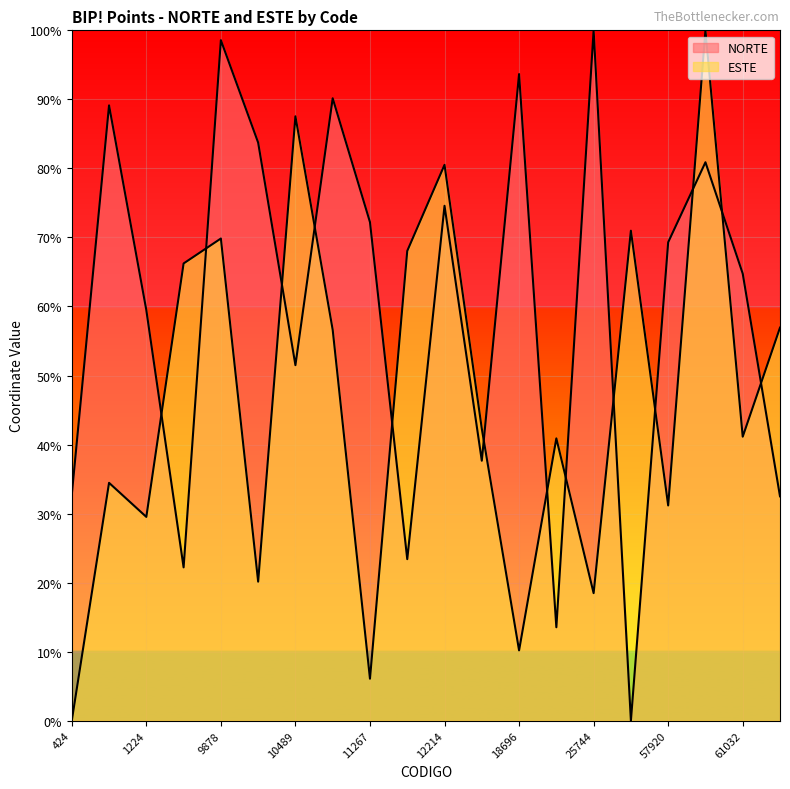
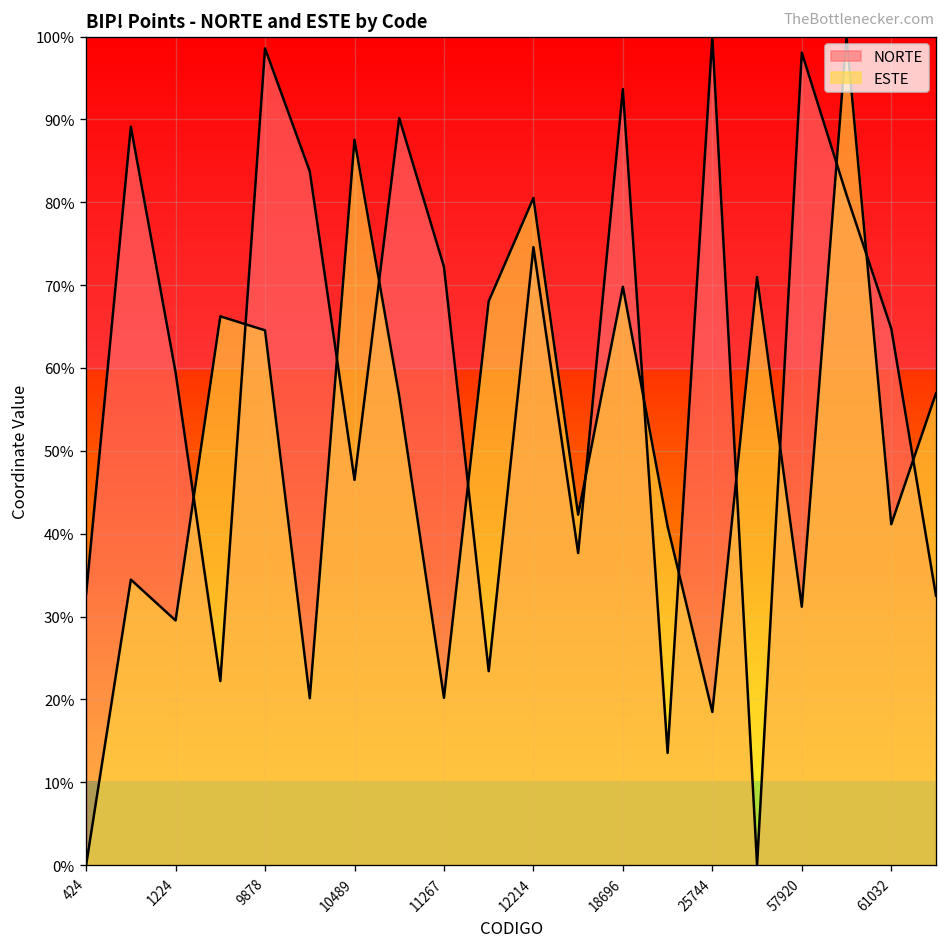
  {
    "NORTE": {
      "424": "33%",
      "1224": "59%",
      "9878": "99%",
-     "10489": "52%",
+     "10489": "46%",
      "11267": "72%",
      "12214": "75%",
      "18696": "94%",
      "25744": "100%",
-     "57920": "69%",
+     "57920": "98%",
      "61032": "65%"
    },
    "ESTE": {
      "424": "0%",
      "1224": "30%",
-     "9878": "70%",
+     "9878": "65%",
      "10489": "88%",
-     "11267": "6%",
+     "11267": "20%",
      "12214": "81%",
-     "18696": "10%",
+     "18696": "70%",
      "25744": "18%",
      "57920": "31%",
      "61032": "41%"
    }
  }
